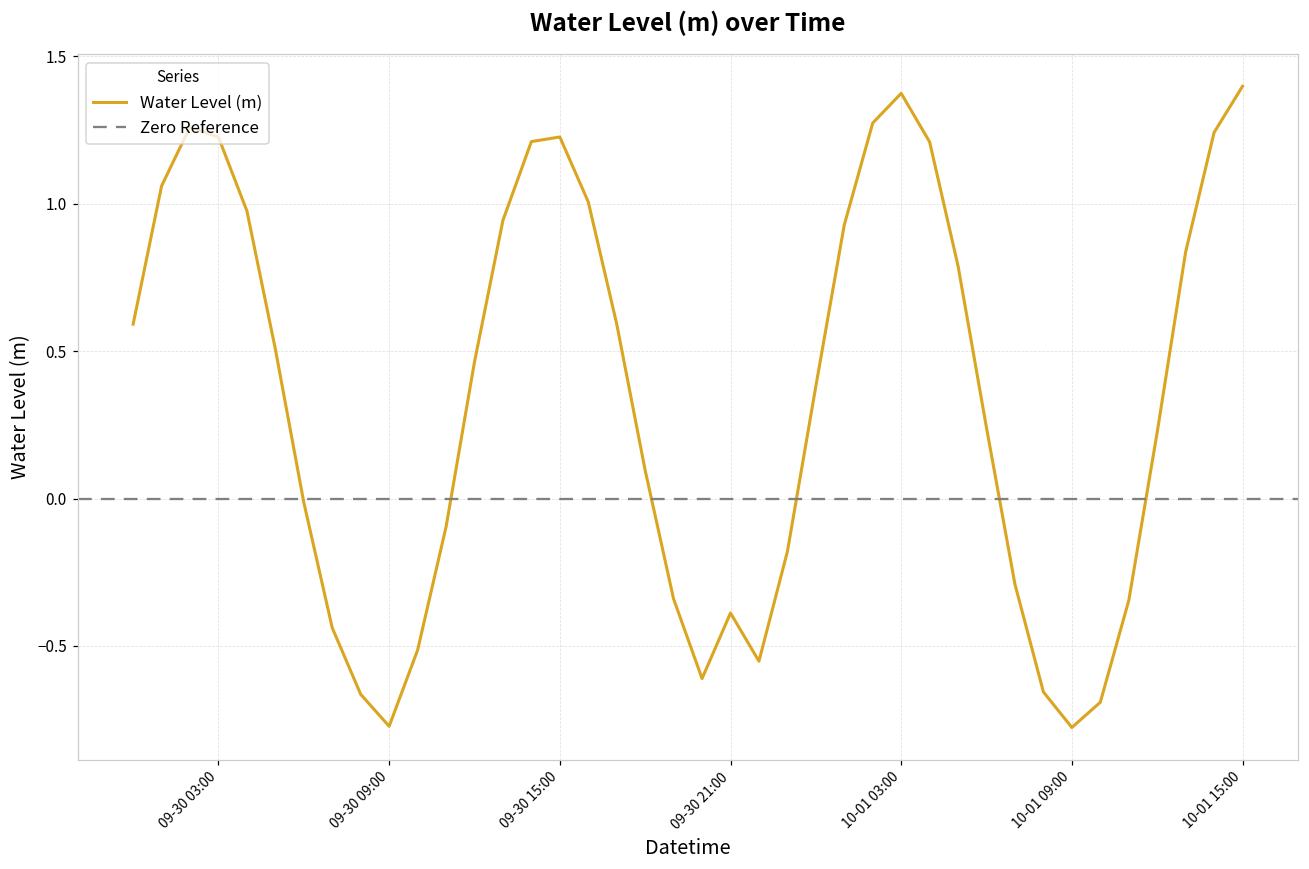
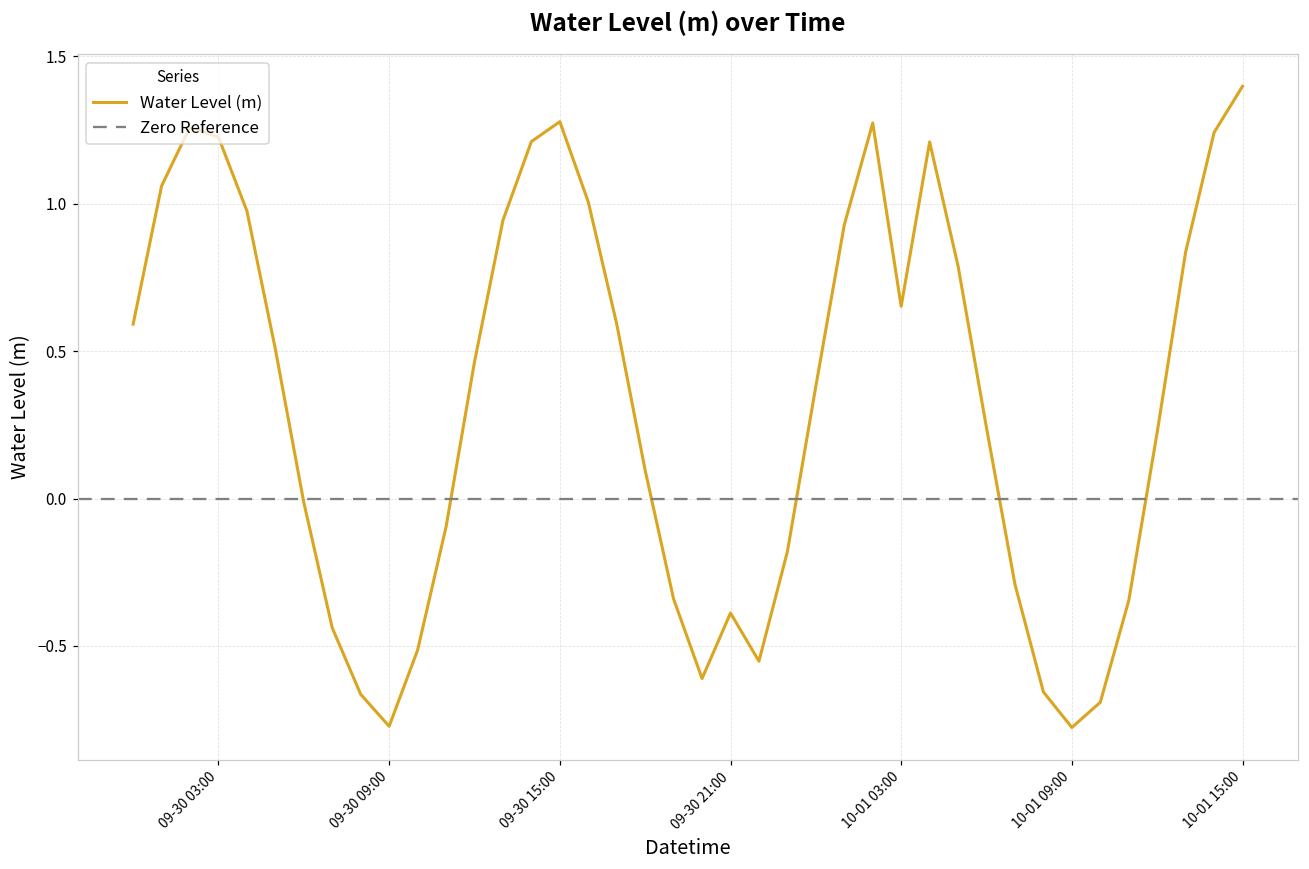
  {
    "09-30 09:00": -0.77,
-   "09-30 15:00": 1.23,
+   "09-30 15:00": 1.28,
    "09-30 21:00": -0.39,
-   "10-01 03:00": 1.37,
+   "10-01 03:00": 0.65,
    "10-01 09:00": -0.78,
    "10-01 15:00": 1.40
  }
